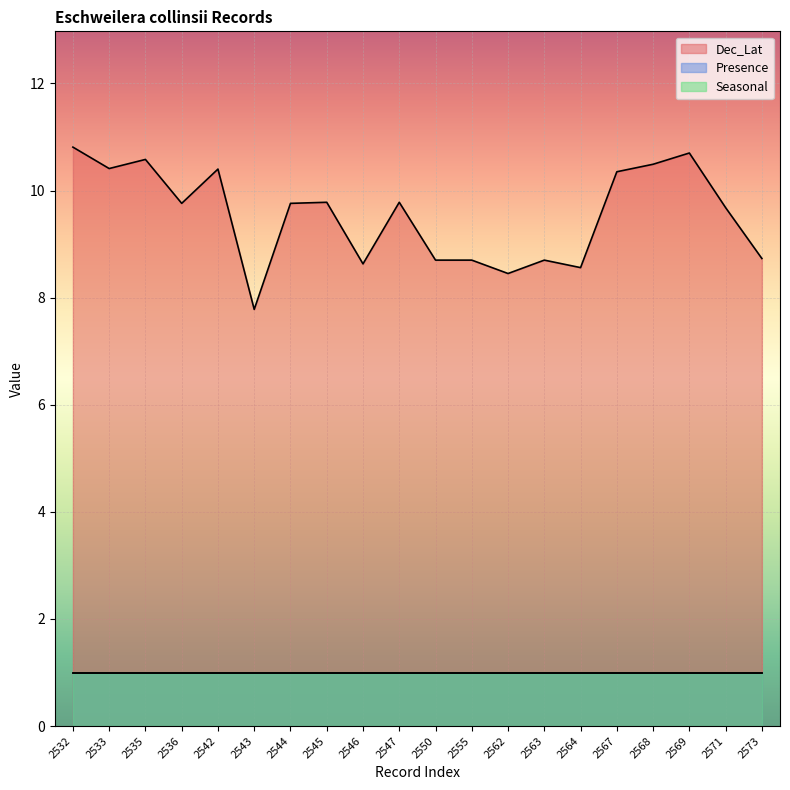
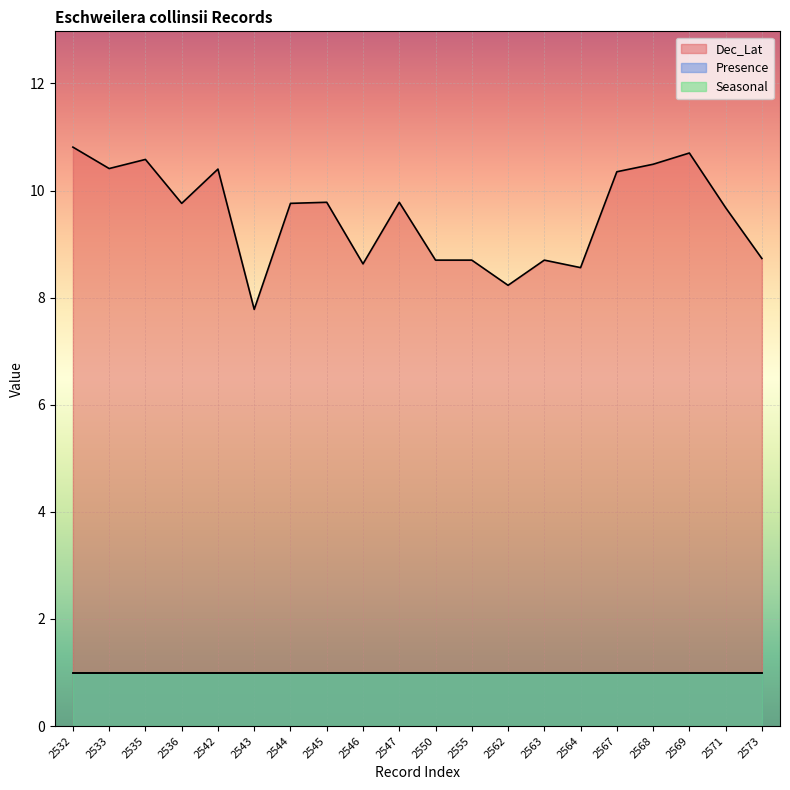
  {
    "Dec_Lat": {
      "2532": 10.8,
      "2533": 10.4,
      "2535": 10.6,
      "2536": 9.8,
      "2542": 10.4,
      "2543": 7.8,
      "2544": 9.8,
      "2545": 9.8,
      "2546": 8.6,
      "2547": 9.8,
      "2550": 8.7,
      "2555": 8.7,
-     "2562": 8.5,
+     "2562": 8.2,
      "2563": 8.7,
      "2564": 8.6,
      "2567": 10.4,
      "2568": 10.5,
      "2569": 10.7,
      "2571": 9.7,
      "2573": 8.7
    },
    "Seasonal": {
      "2532": 1.0,
      "2533": 1.0,
      "2535": 1.0,
      "2536": 1.0,
      "2542": 1.0,
      "2543": 1.0,
      "2544": 1.0,
      "2545": 1.0,
      "2546": 1.0,
      "2547": 1.0,
      "2550": 1.0,
      "2555": 1.0,
      "2562": 1.0,
      "2563": 1.0,
      "2564": 1.0,
      "2567": 1.0,
      "2568": 1.0,
      "2569": 1.0,
      "2571": 1.0,
      "2573": 1.0
    }
  }
